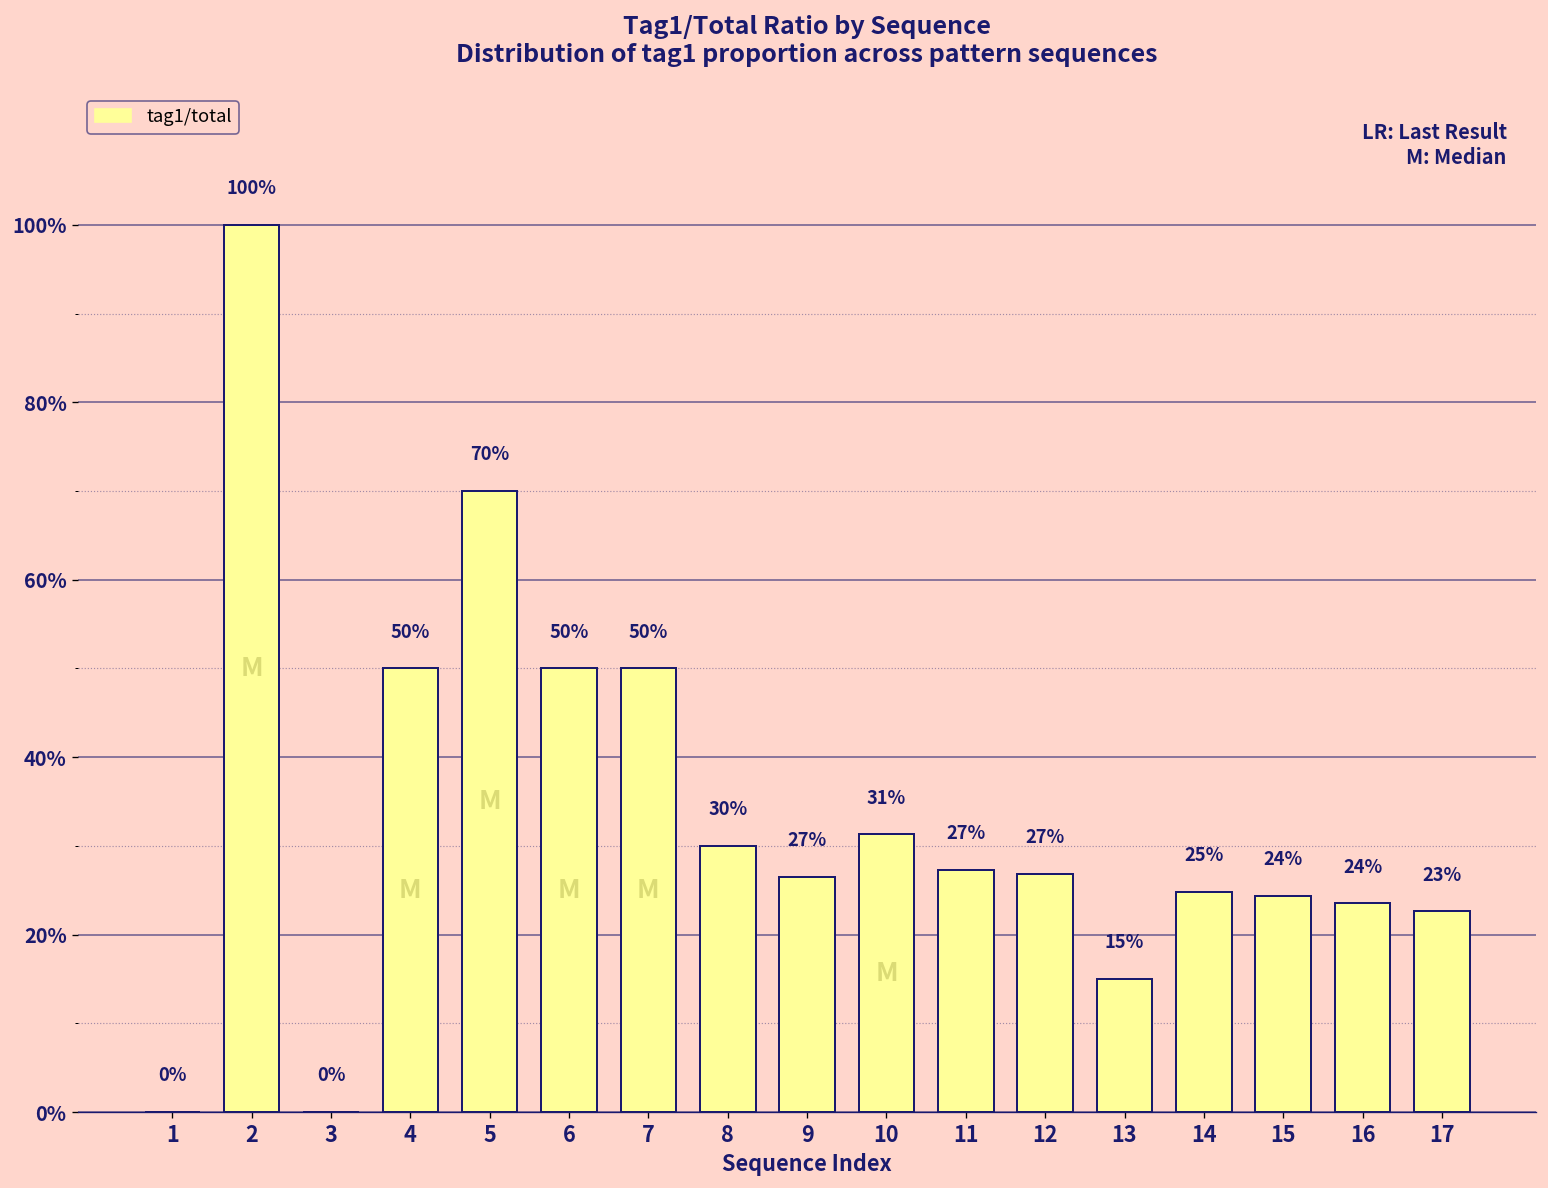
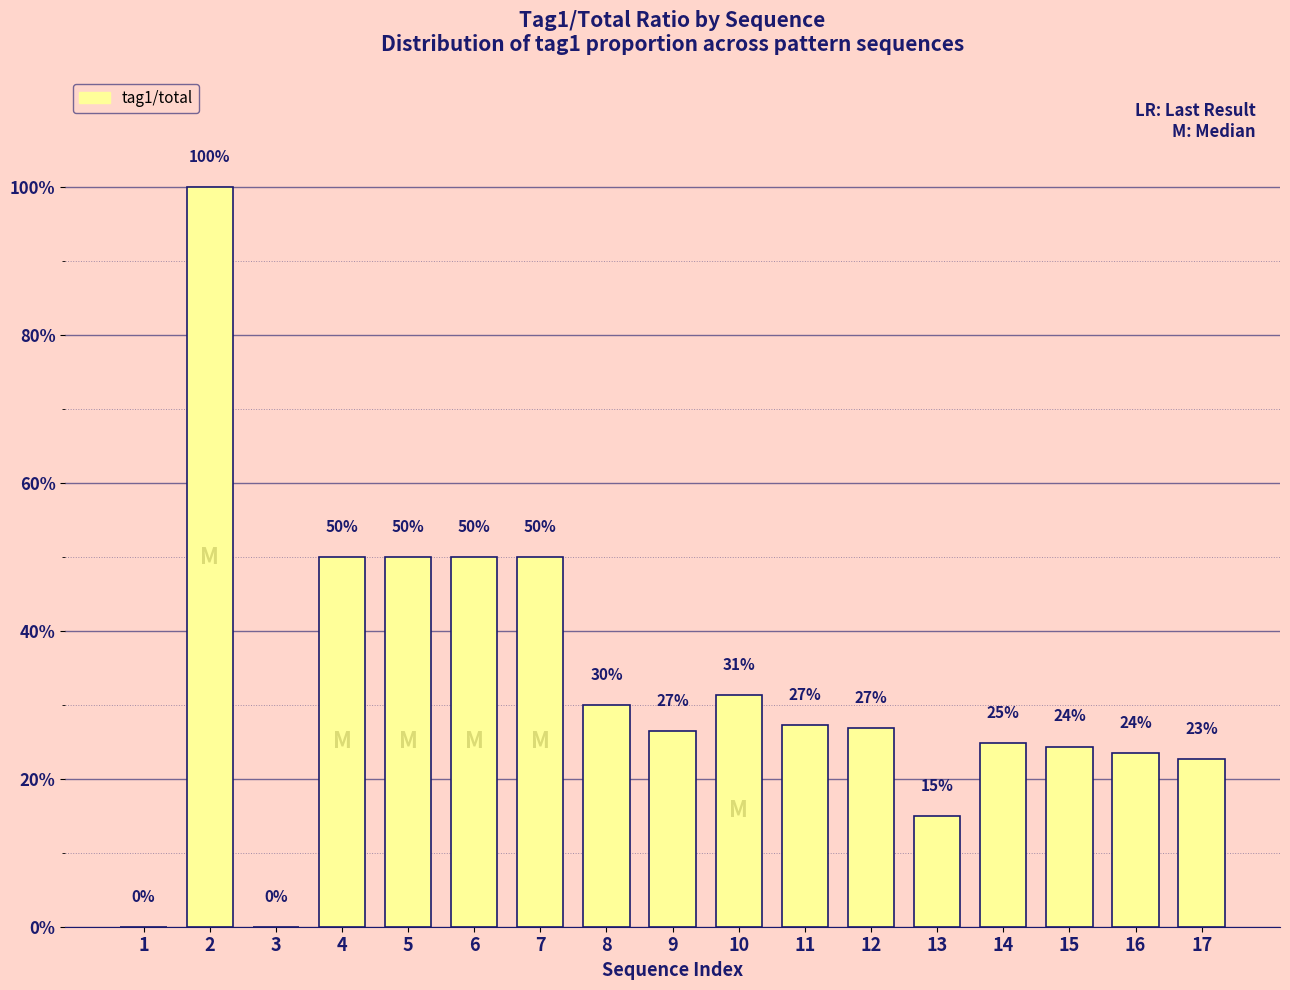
  {
    "1": "0%",
    "2": "100%",
    "3": "0%",
    "4": "50%",
-   "5": "70%",
+   "5": "50%",
    "6": "50%",
    "7": "50%",
    "8": "30%",
    "9": "27%",
    "10": "31%",
    "11": "27%",
    "12": "27%",
    "13": "15%",
    "14": "25%",
    "15": "24%",
    "16": "24%",
    "17": "23%"
  }
